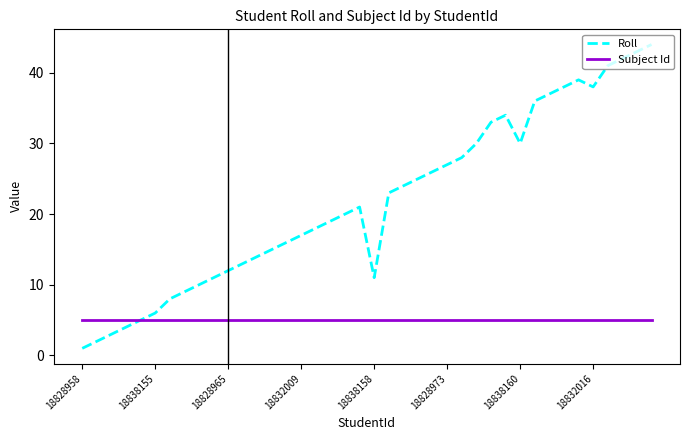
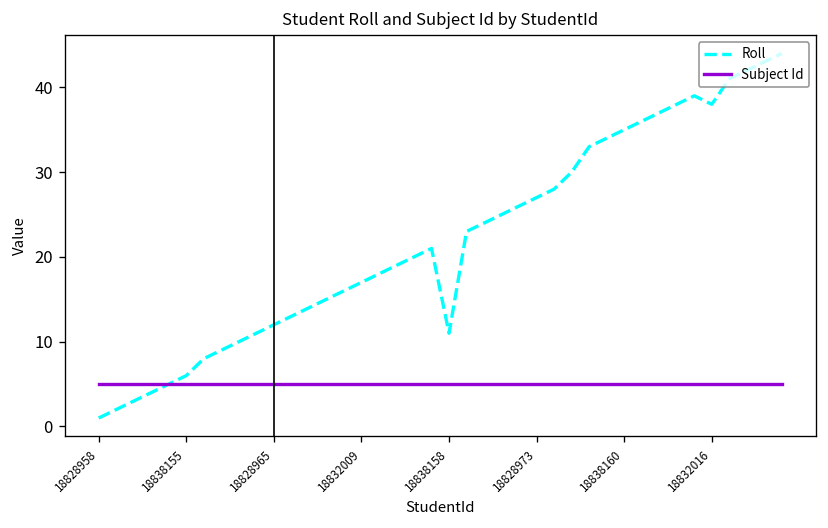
  {
    "Roll": {
      "18828958": 1,
      "18838155": 6,
      "18828965": 12,
      "18832009": 17,
      "18838158": 11,
      "18828973": 27,
-     "18838160": 30,
+     "18838160": 35,
      "18832016": 38
    },
    "Subject Id": {
      "18828958": 5,
      "18838155": 5,
      "18828965": 5,
      "18832009": 5,
      "18838158": 5,
      "18828973": 5,
      "18838160": 5,
      "18832016": 5
    }
  }
